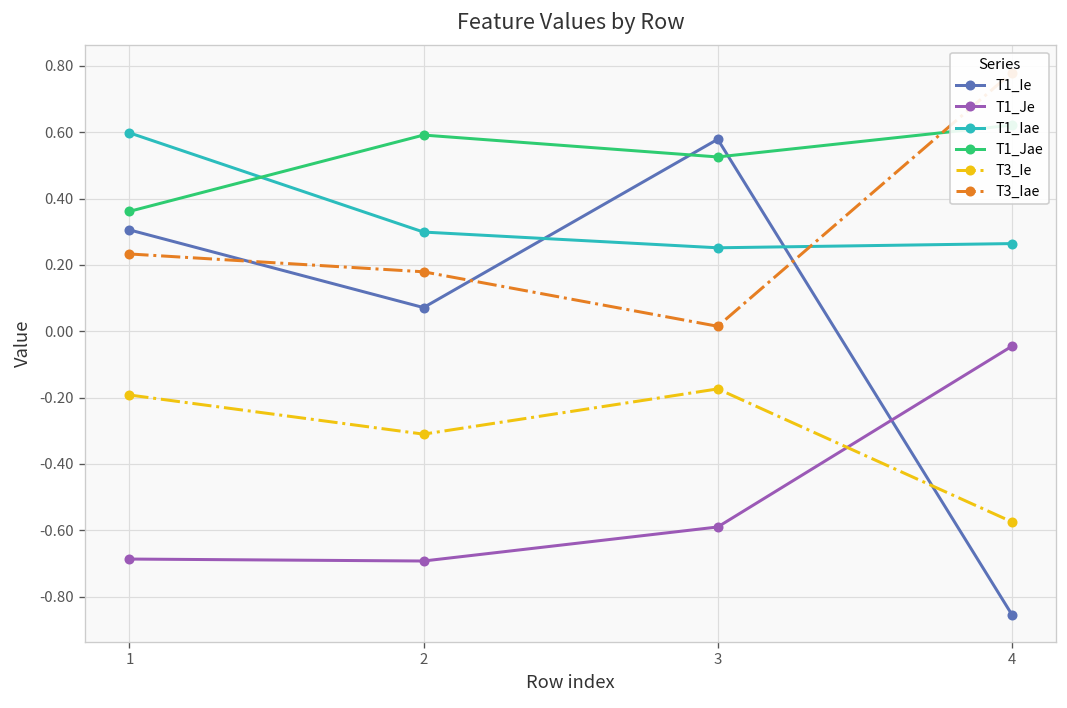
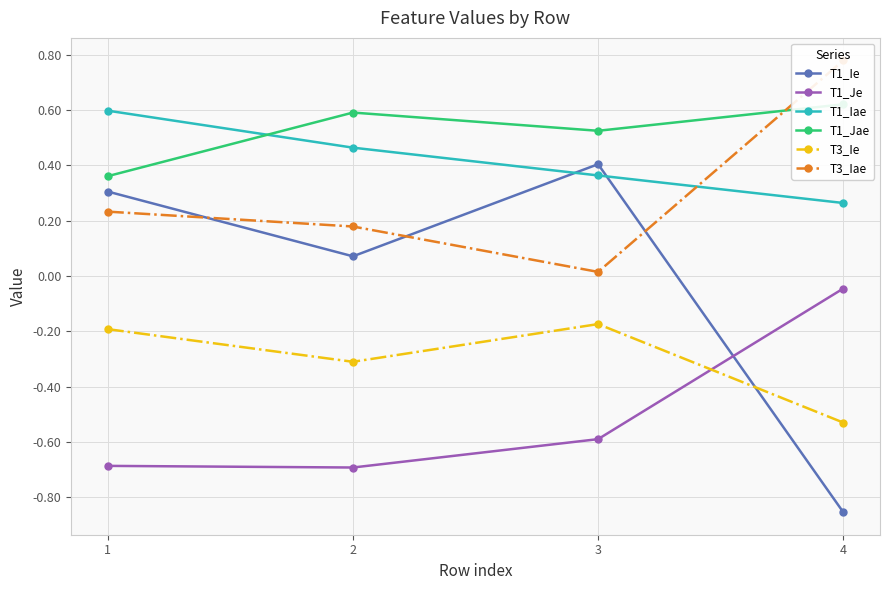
  {
    "T1_Ie": {
      "1": 0.31,
      "2": 0.07,
-     "3": 0.58,
+     "3": 0.40,
      "4": -0.85
    },
    "T1_Je": {
      "1": -0.69,
      "2": -0.69,
      "3": -0.59,
      "4": -0.05
    },
    "T1_Iae": {
      "1": 0.60,
-     "2": 0.30,
-     "3": 0.25,
+     "2": 0.46,
+     "3": 0.36,
      "4": 0.26
    },
    "T1_Jae": {
      "1": 0.36,
      "2": 0.59,
      "3": 0.53
    },
    "T3_Ie": {
      "1": -0.19,
      "2": -0.31,
      "3": -0.17,
-     "4": -0.57
+     "4": -0.53
    },
    "T3_Iae": {
      "1": 0.23,
      "2": 0.18,
      "3": 0.01
    }
  }
